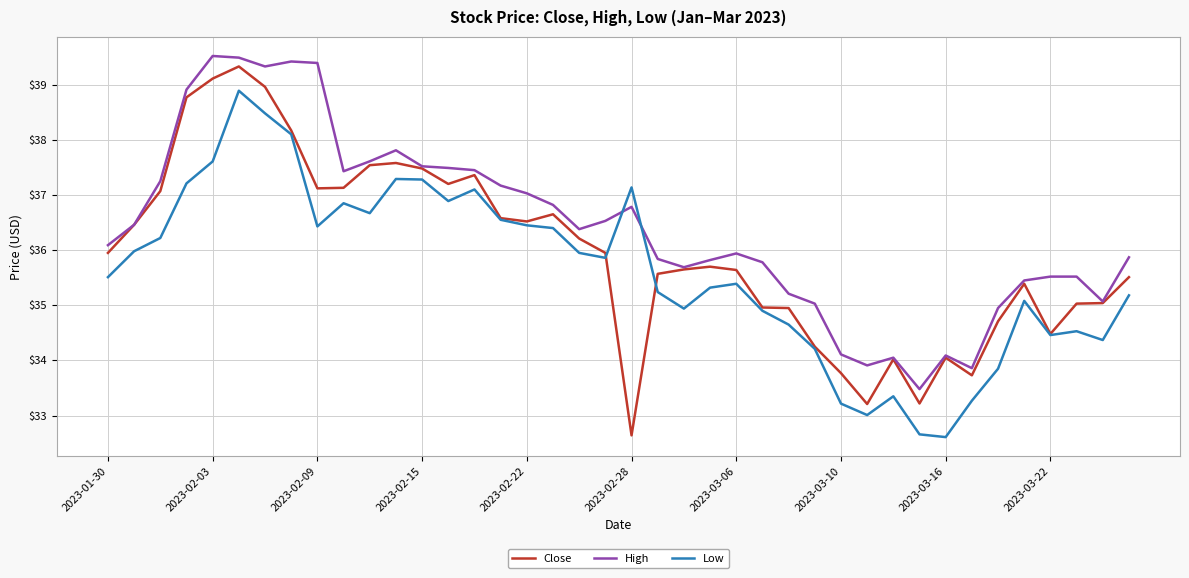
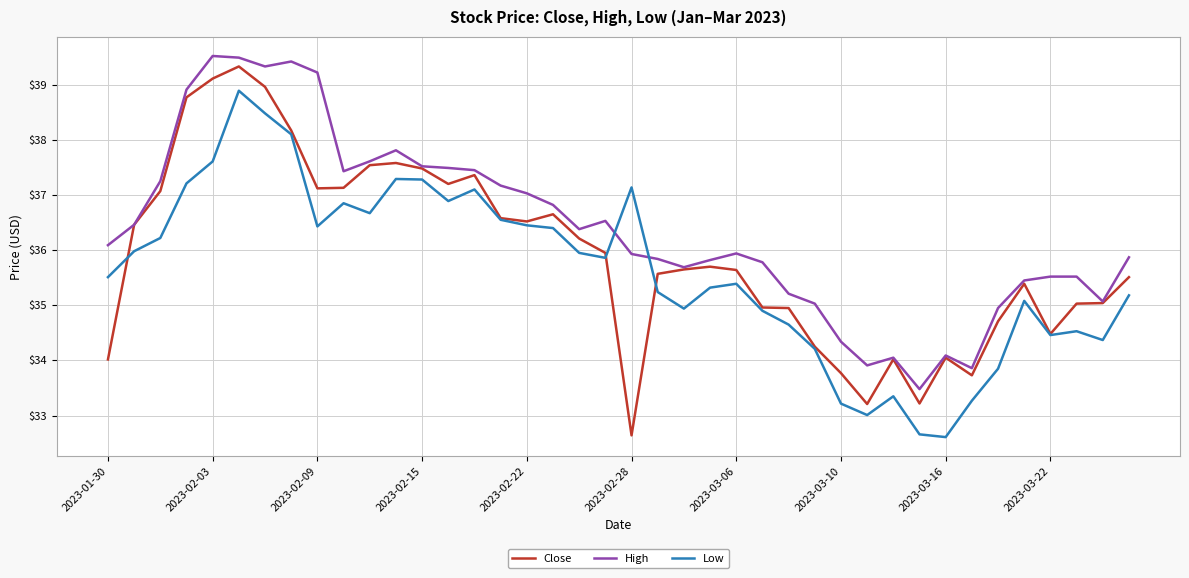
  {
    "Close": {
-     "2023-01-30": "$36.0",
+     "2023-01-30": "$34.0",
      "2023-02-03": "$39.1",
      "2023-02-09": "$37.1",
      "2023-02-22": "$36.5",
      "2023-02-28": "$32.6",
      "2023-03-06": "$35.6",
      "2023-03-10": "$33.8"
    },
    "High": {
      "2023-01-30": "$36.1",
      "2023-02-03": "$39.5",
-     "2023-02-09": "$39.4",
+     "2023-02-09": "$39.2",
      "2023-02-22": "$37.0",
-     "2023-02-28": "$36.8",
+     "2023-02-28": "$35.9",
      "2023-03-06": "$35.9",
-     "2023-03-10": "$34.1",
+     "2023-03-10": "$34.3",
      "2023-03-22": "$35.5"
    },
    "Low": {
      "2023-01-30": "$35.5",
      "2023-02-03": "$37.6",
      "2023-02-09": "$36.4",
      "2023-02-15": "$37.3",
      "2023-02-22": "$36.5",
      "2023-02-28": "$37.1",
      "2023-03-06": "$35.4",
      "2023-03-10": "$33.2",
      "2023-03-16": "$32.6"
    }
  }
